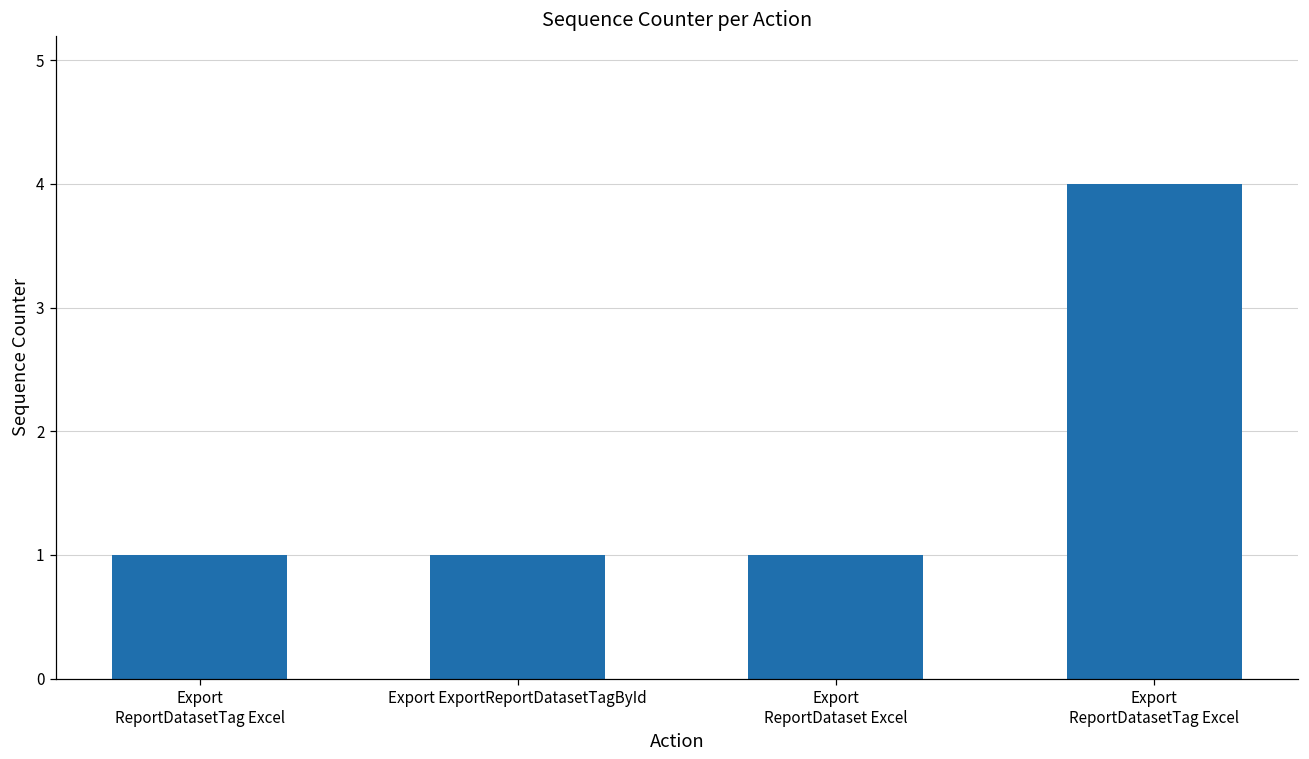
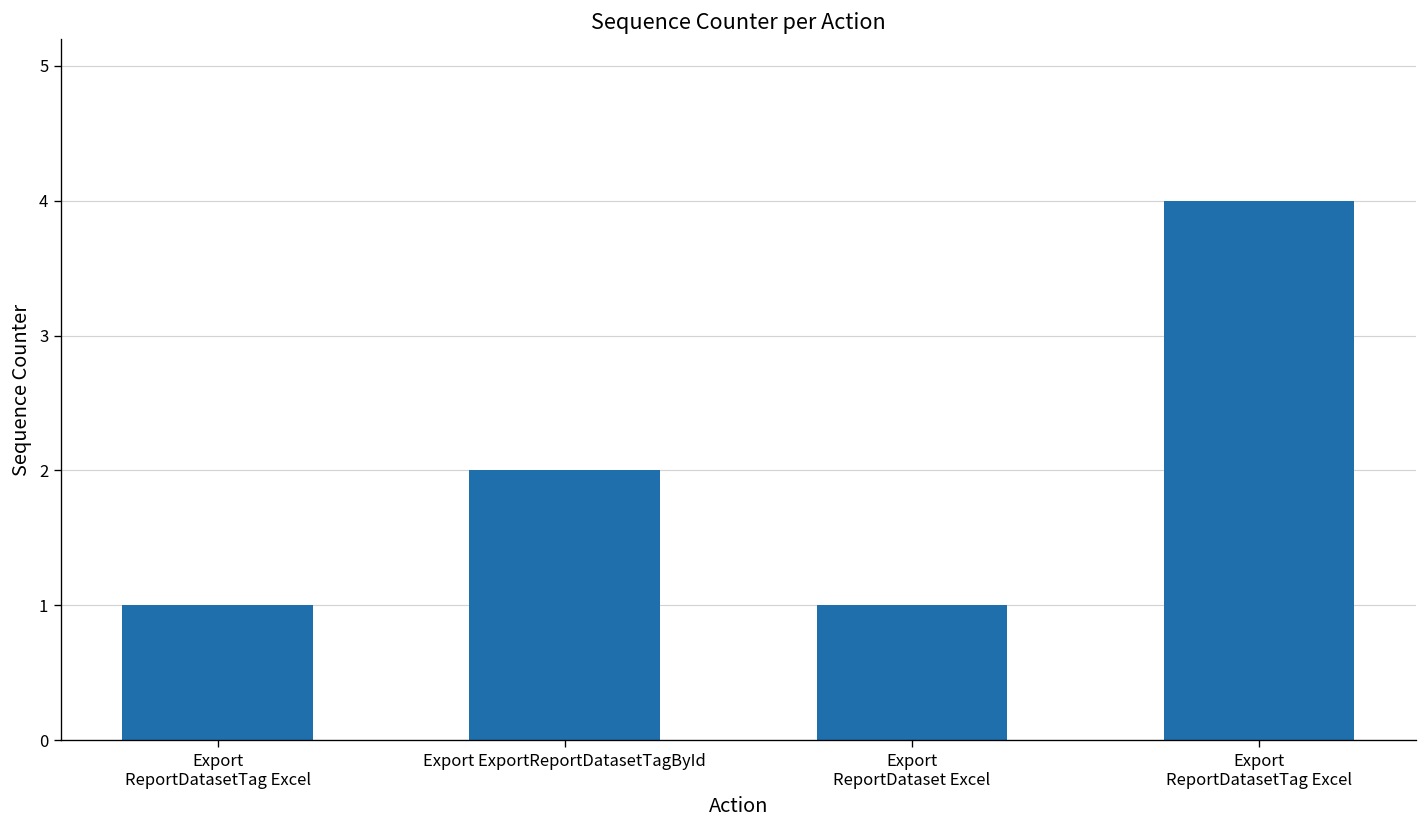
  {
-   "Export ExportReportDatasetTagById": 1,
+   "Export ExportReportDatasetTagById": 2,
    "Export ReportDataset Excel": 1
  }
